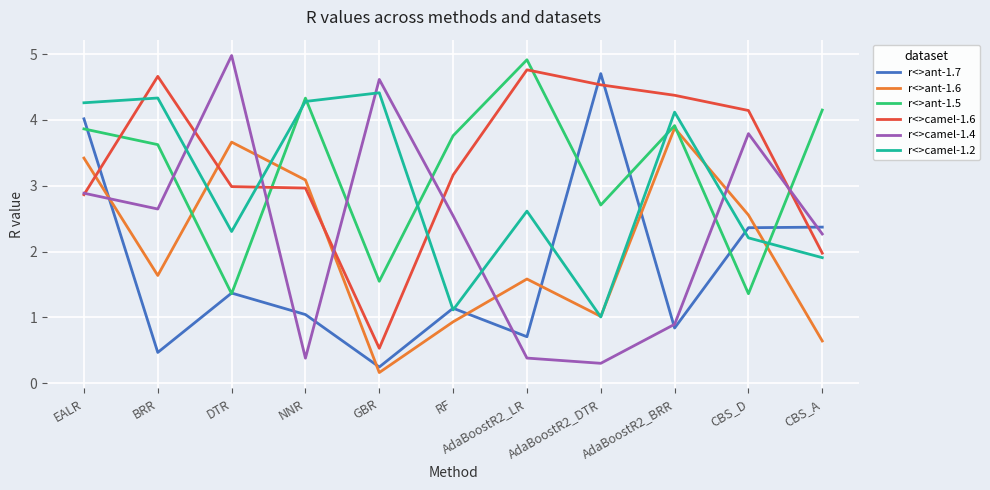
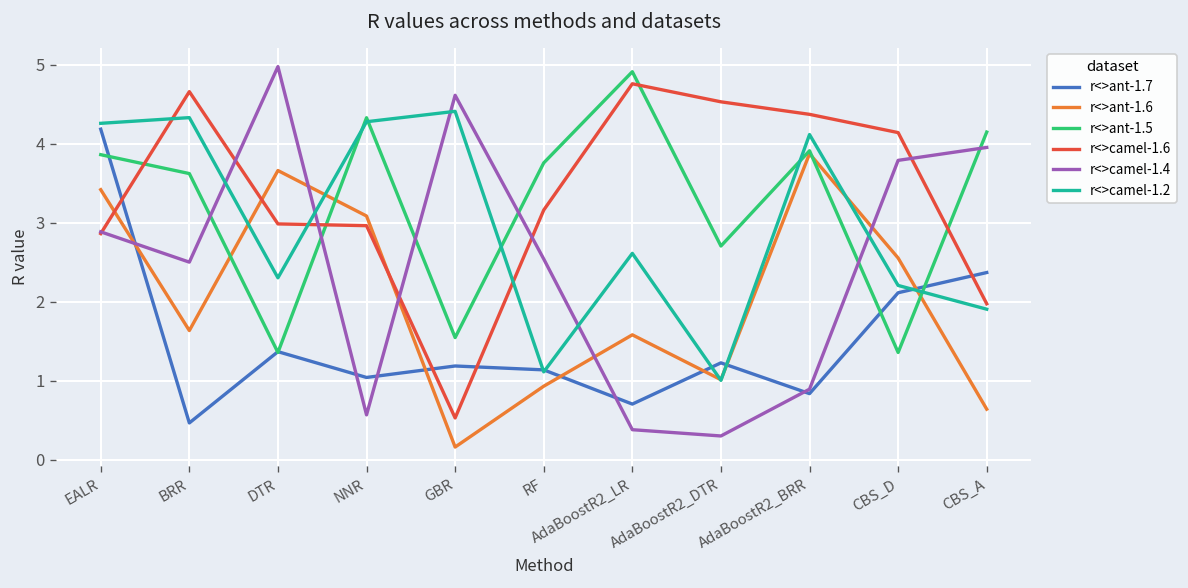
  {
    "r<>ant-1.7": {
-     "EALR": 4.0,
+     "EALR": 4.2,
      "BRR": 0.5,
      "NNR": 1.0,
-     "GBR": 0.2,
+     "GBR": 1.2,
      "AdaBoostR2_LR": 0.7,
-     "AdaBoostR2_DTR": 4.7,
+     "AdaBoostR2_DTR": 1.2,
      "AdaBoostR2_BRR": 0.8,
-     "CBS_D": 2.4,
+     "CBS_D": 2.1,
      "CBS_A": 2.4
    },
    "r<>camel-1.4": {
-     "BRR": 2.6,
+     "BRR": 2.5,
      "DTR": 5.0,
-     "NNR": 0.4,
+     "NNR": 0.6,
      "GBR": 4.6,
      "RF": 2.5,
      "AdaBoostR2_LR": 0.4,
      "AdaBoostR2_DTR": 0.3,
      "AdaBoostR2_BRR": 0.9,
      "CBS_D": 3.8,
-     "CBS_A": 2.3
+     "CBS_A": 4.0
    }
  }
